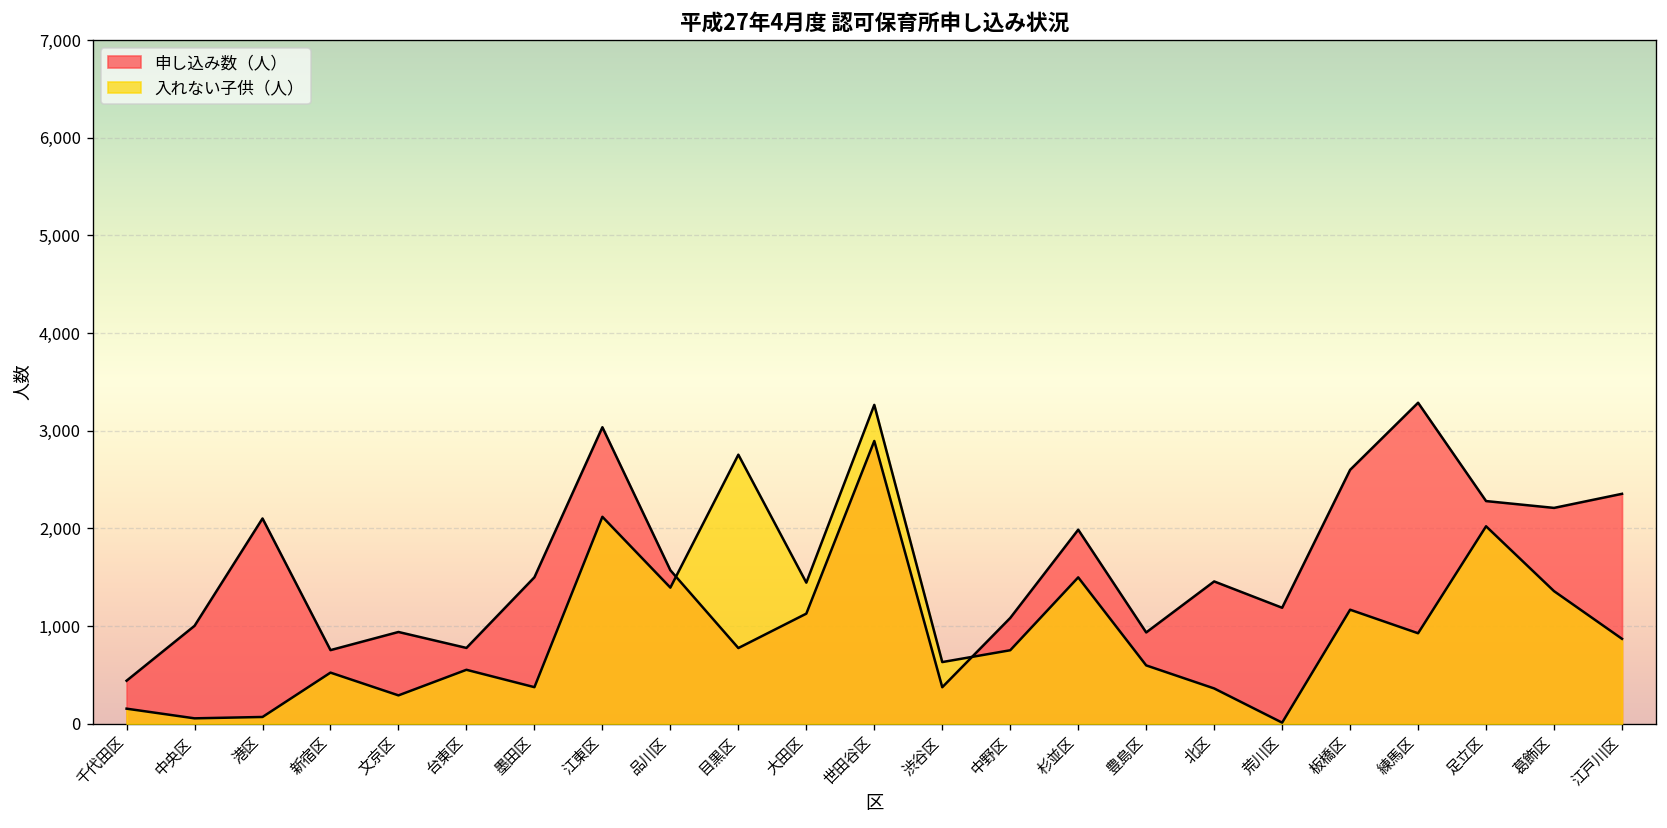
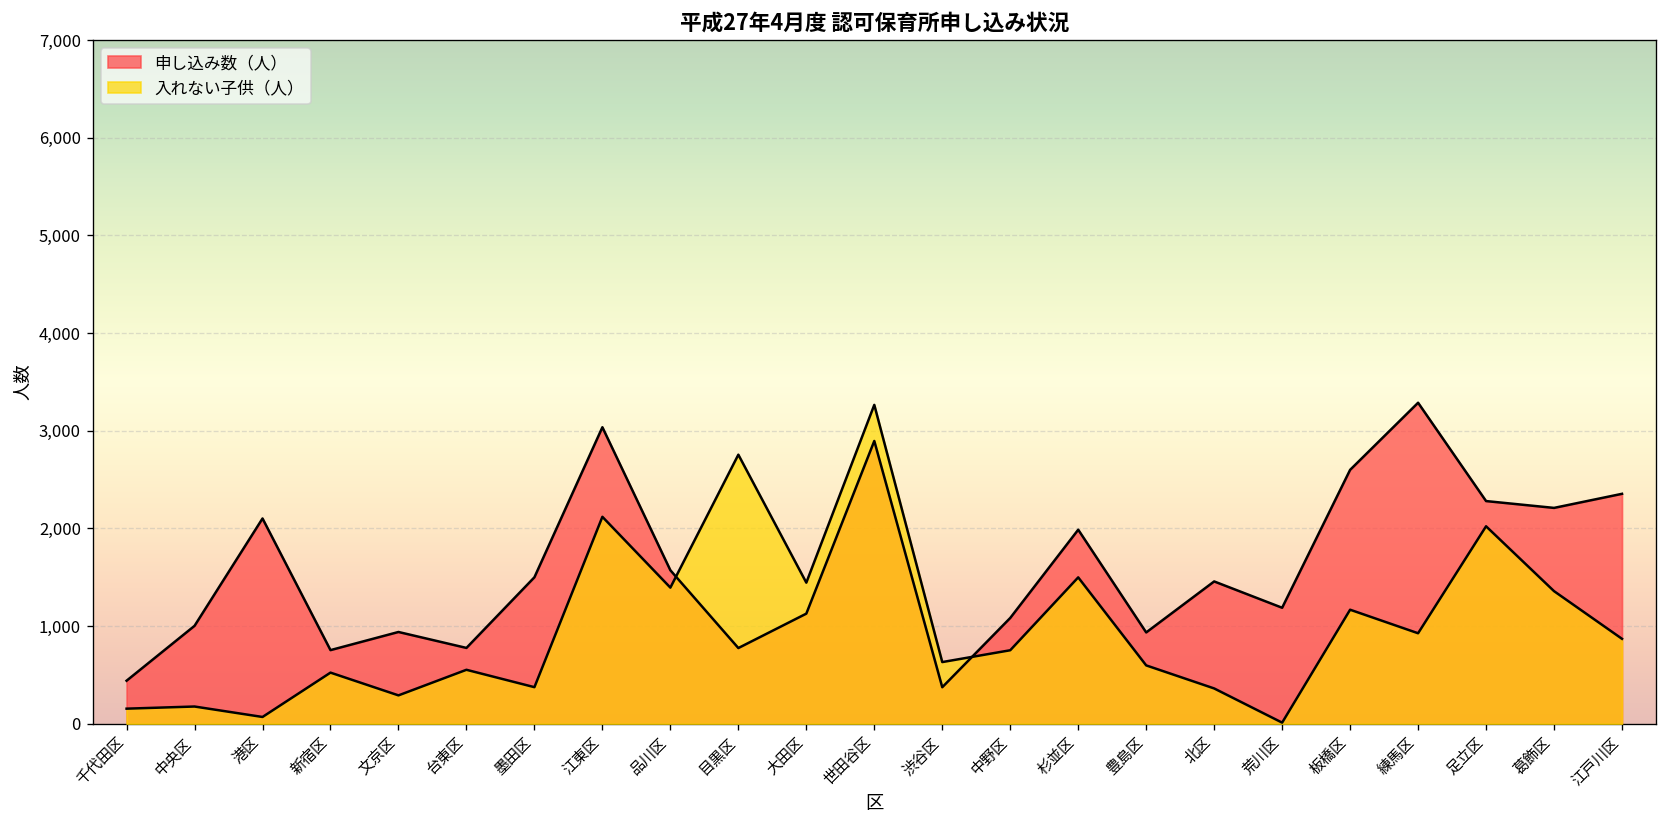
  {
    "申し込み数（人）": {
      "千代田区": "400",
      "中央区": "1,000",
      "港区": "2,100",
      "新宿区": "800",
      "文京区": "900",
      "台東区": "800",
      "墨田区": "1,500",
      "江東区": "3,000",
      "品川区": "1,600",
      "目黒区": "800",
      "大田区": "1,100",
      "世田谷区": "2,900",
      "渋谷区": "400",
      "中野区": "1,100",
      "杉並区": "2,000",
      "豊島区": "900",
      "北区": "1,500",
      "荒川区": "1,200",
      "板橋区": "2,600",
      "練馬区": "3,300",
      "足立区": "2,300",
      "葛飾区": "2,200",
      "江戸川区": "2,400"
    },
    "入れない子供（人）": {
      "千代田区": "200",
-     "中央区": "100",
+     "中央区": "200",
      "港区": "100",
      "新宿区": "500",
      "文京区": "300",
      "台東区": "600",
      "墨田区": "400",
      "江東区": "2,100",
      "品川区": "1,400",
      "目黒区": "2,800",
      "大田区": "1,400",
      "世田谷区": "3,300",
      "渋谷区": "600",
      "中野区": "800",
      "杉並区": "1,500",
      "豊島区": "600",
      "北区": "400",
      "荒川区": "0",
      "板橋区": "1,200",
      "練馬区": "900",
      "足立区": "2,000",
      "葛飾区": "1,400",
      "江戸川区": "900"
    }
  }
